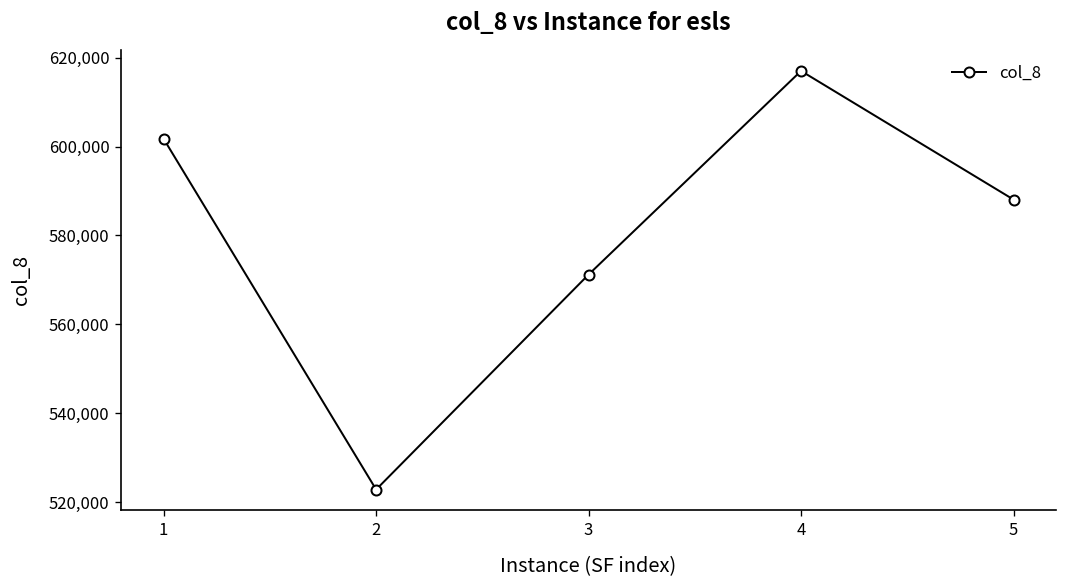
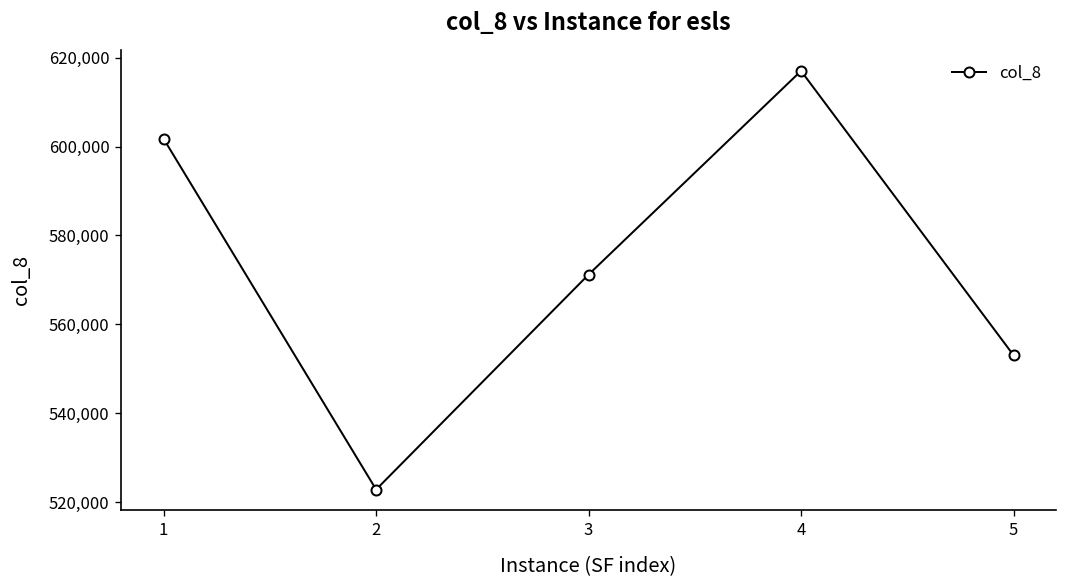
  {
    "1": "602,000",
    "2": "523,000",
    "3": "571,000",
    "4": "617,000",
-   "5": "588,000"
+   "5": "553,000"
  }
